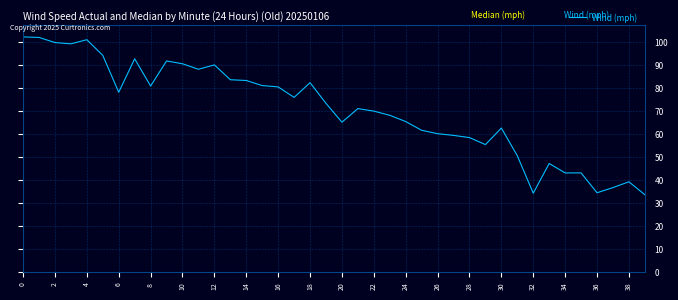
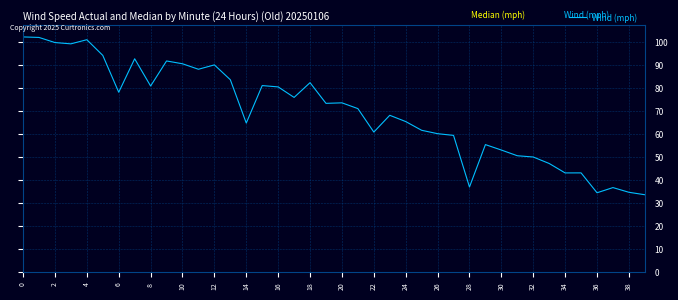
  {
    "0": 102,
    "2": 100,
    "4": 101,
    "6": 78,
    "8": 81,
    "10": 91,
    "12": 90,
-   "14": 83,
+   "14": 65,
    "16": 81,
    "18": 82,
-   "20": 65,
-   "22": 70,
+   "20": 74,
+   "22": 61,
    "24": 66,
    "26": 60,
-   "28": 59,
-   "30": 63,
-   "32": 34,
+   "28": 37,
+   "30": 53,
+   "32": 50,
    "34": 43,
    "36": 35,
-   "38": 39
+   "38": 35
  }
